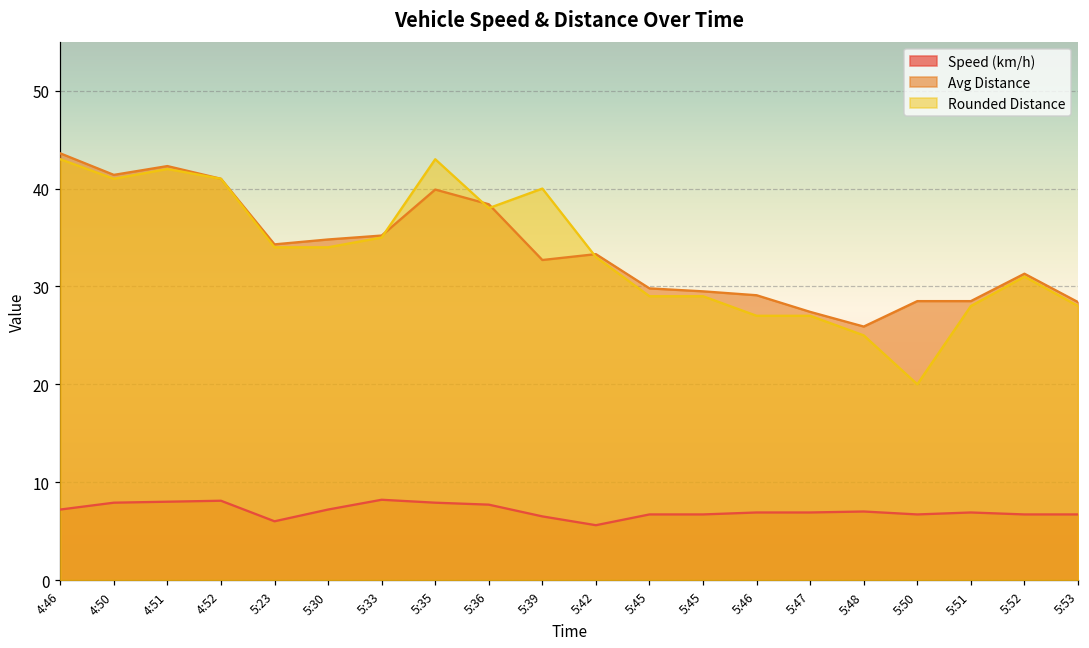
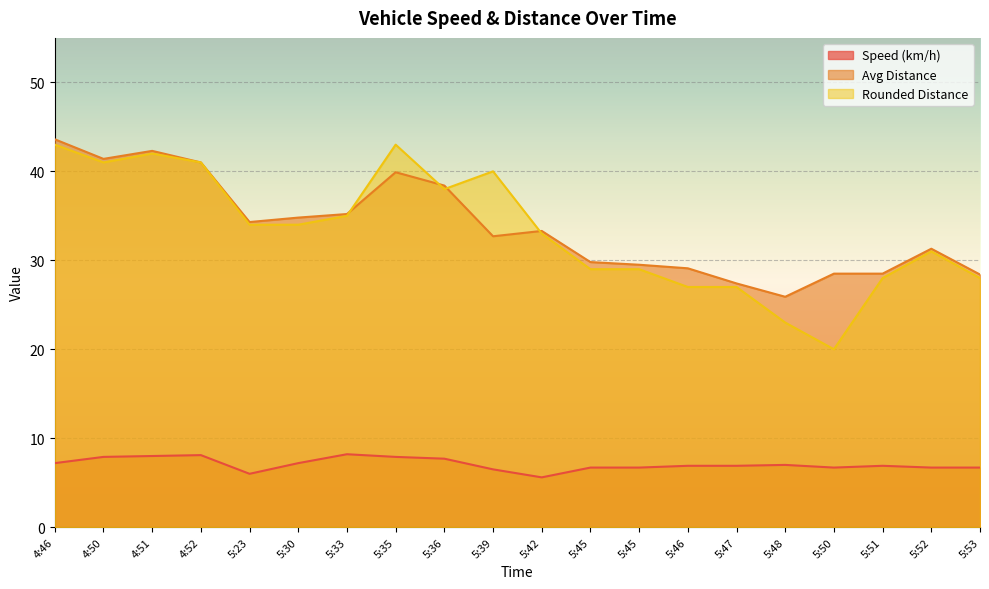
  {
    "Rounded Distance": {
      "4:46": 43,
      "4:50": 41,
      "4:51": 42,
      "5:23": 34,
      "5:30": 34,
      "5:35": 43,
      "5:36": 38,
      "5:39": 40,
      "5:42": 33,
      "5:46": 27,
      "5:47": 27,
-     "5:48": 25,
+     "5:48": 23,
      "5:50": 20,
      "5:51": 28,
      "5:52": 31,
      "5:53": 28
    }
  }
